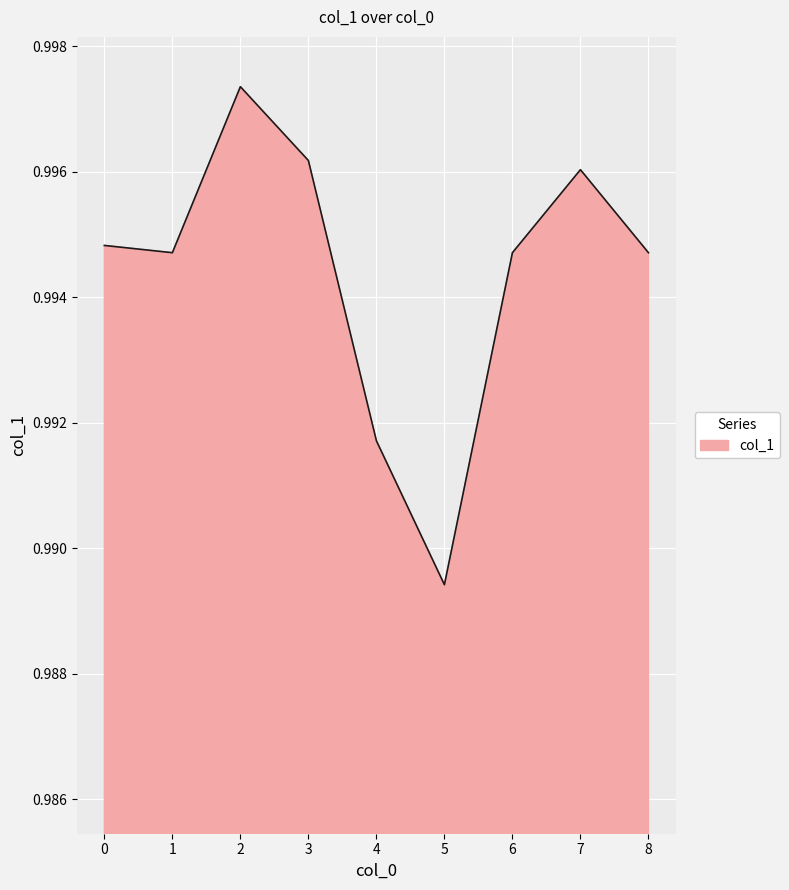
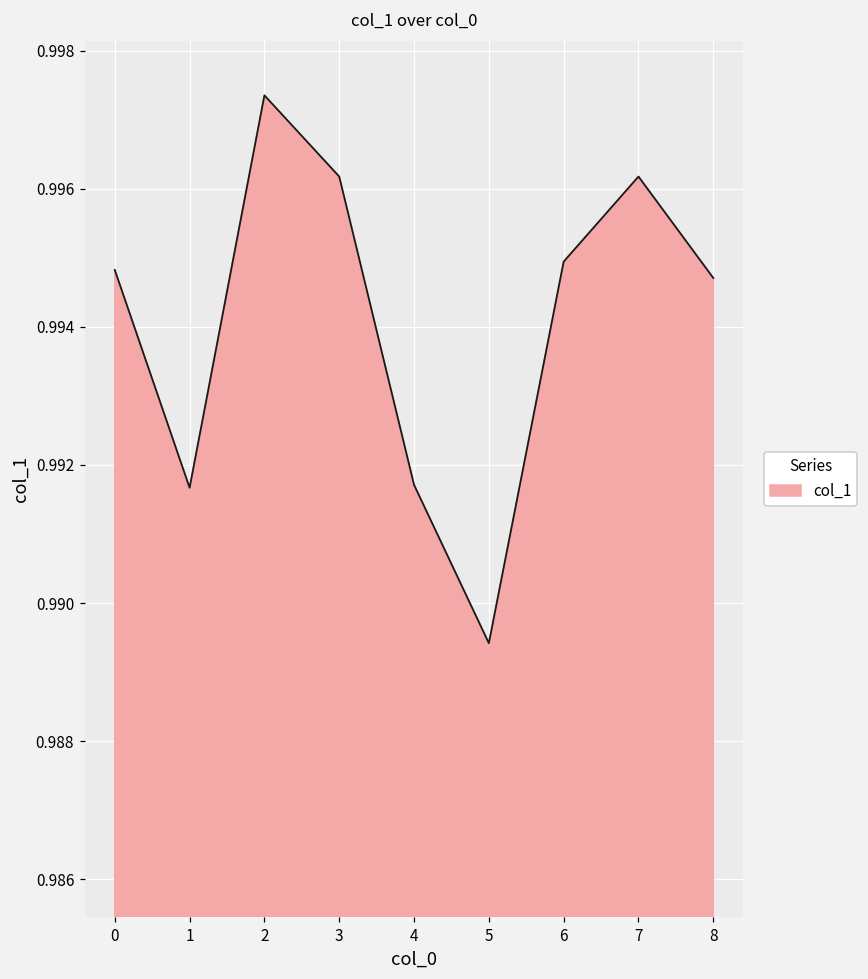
  {
    "0": 0.9948,
-   "1": 0.9947,
+   "1": 0.9917,
    "2": 0.9974,
    "3": 0.9962,
    "4": 0.9917,
    "5": 0.9894,
-   "6": 0.9947,
-   "7": 0.9960,
+   "6": 0.9949,
+   "7": 0.9962,
    "8": 0.9947
  }
